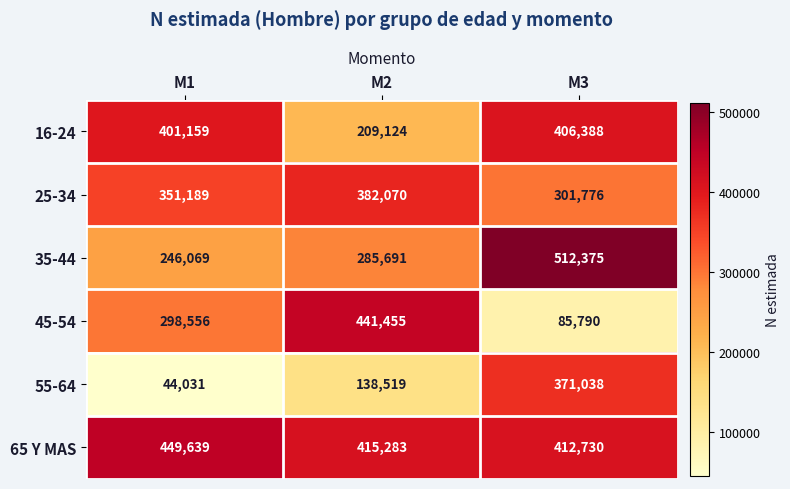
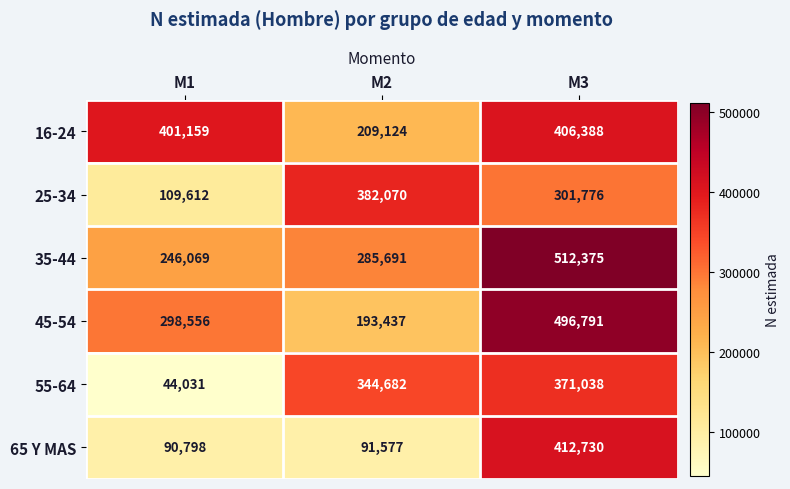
  {
    "16-24": {
      "M1": "401,159",
      "M2": "209,124",
      "M3": "406,388"
    },
    "25-34": {
-     "M1": "351,189",
+     "M1": "109,612",
      "M2": "382,070",
      "M3": "301,776"
    },
    "35-44": {
      "M1": "246,069",
      "M2": "285,691",
      "M3": "512,375"
    },
    "45-54": {
      "M1": "298,556",
-     "M2": "441,455",
-     "M3": "85,790"
+     "M2": "193,437",
+     "M3": "496,791"
    },
    "55-64": {
      "M1": "44,031",
-     "M2": "138,519",
+     "M2": "344,682",
      "M3": "371,038"
    },
    "65 Y MAS": {
-     "M1": "449,639",
-     "M2": "415,283",
+     "M1": "90,798",
+     "M2": "91,577",
      "M3": "412,730"
    }
  }
